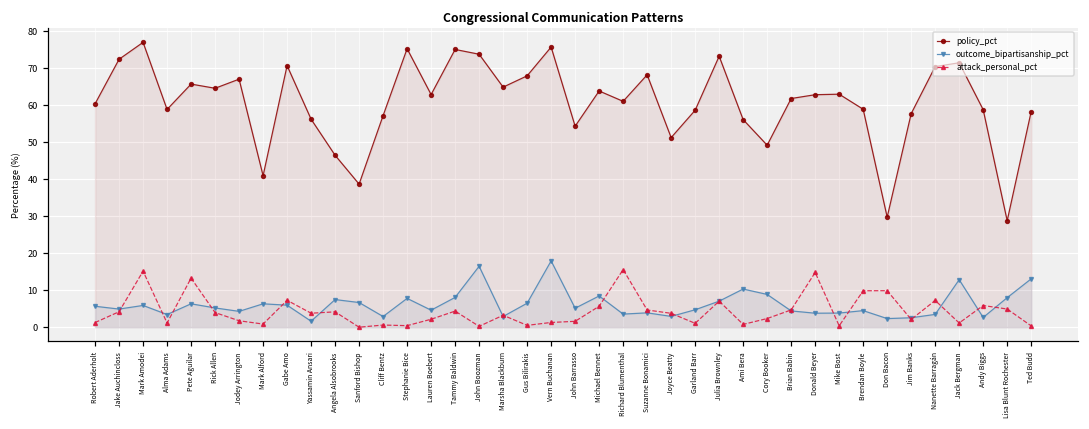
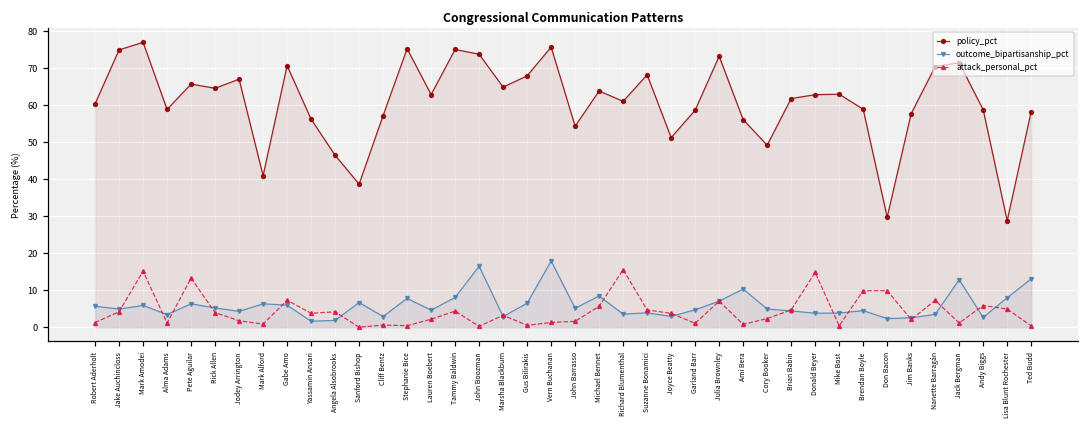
  {
    "policy_pct": {
      "Robert Aderholt": 60,
-     "Jake Auchincloss": 72,
+     "Jake Auchincloss": 75,
      "Mark Amodei": 77,
      "Alma Adams": 59,
      "Pete Aguilar": 66,
      "Rick Allen": 65,
      "Jodey Arrington": 67,
      "Mark Alford": 41,
      "Gabe Amo": 71,
      "Yassamin Ansari": 56,
      "Angela Alsobrooks": 46,
      "Sanford Bishop": 39,
      "Cliff Bentz": 57,
      "Stephanie Bice": 75,
      "Lauren Boebert": 63,
      "Tammy Baldwin": 75,
      "John Boozman": 74,
      "Marsha Blackburn": 65,
      "Gus Bilirakis": 68,
      "Vern Buchanan": 76,
      "John Barrasso": 54,
      "Michael Bennet": 64,
      "Richard Blumenthal": 61,
      "Suzanne Bonamici": 68,
      "Joyce Beatty": 51,
      "Garland Barr": 59,
      "Julia Brownley": 73,
      "Ami Bera": 56,
      "Cory Booker": 49,
      "Brian Babin": 62,
      "Donald Beyer": 63,
      "Mike Bost": 63,
      "Brendan Boyle": 59,
      "Don Bacon": 30,
      "Jim Banks": 58,
      "Andy Biggs": 59,
      "Lisa Blunt Rochester": 29,
      "Ted Budd": 58
    },
    "outcome_bipartisanship_pct": {
      "Robert Aderholt": 6,
      "Mark Amodei": 6,
      "Alma Adams": 3,
      "Pete Aguilar": 6,
      "Rick Allen": 5,
      "Jodey Arrington": 4,
      "Mark Alford": 6,
      "Gabe Amo": 6,
      "Yassamin Ansari": 2,
-     "Angela Alsobrooks": 7,
+     "Angela Alsobrooks": 2,
      "Sanford Bishop": 7,
      "Cliff Bentz": 3,
      "Stephanie Bice": 8,
      "Lauren Boebert": 5,
      "Tammy Baldwin": 8,
      "John Boozman": 16,
      "Gus Bilirakis": 6,
      "Vern Buchanan": 18,
      "John Barrasso": 5,
      "Michael Bennet": 8,
      "Richard Blumenthal": 4,
      "Suzanne Bonamici": 4,
      "Joyce Beatty": 3,
      "Garland Barr": 5,
      "Ami Bera": 10,
-     "Cory Booker": 9,
+     "Cory Booker": 5,
      "Donald Beyer": 4,
      "Mike Bost": 4,
      "Brendan Boyle": 4,
      "Don Bacon": 2,
      "Nanette Barragán": 3,
      "Jack Bergman": 13,
      "Andy Biggs": 3,
      "Lisa Blunt Rochester": 8,
      "Ted Budd": 13
    },
    "attack_personal_pct": {
      "Robert Aderholt": 1,
      "Mark Amodei": 15,
      "Alma Adams": 1,
      "Pete Aguilar": 13,
      "Rick Allen": 4,
      "Jodey Arrington": 2,
      "Mark Alford": 1,
      "Gabe Amo": 7,
      "Yassamin Ansari": 4,
      "Angela Alsobrooks": 4,
      "Sanford Bishop": 0,
      "Cliff Bentz": 1,
      "Stephanie Bice": 0,
      "Lauren Boebert": 2,
      "Tammy Baldwin": 4,
      "John Boozman": 0,
      "Gus Bilirakis": 1,
      "Vern Buchanan": 1,
      "John Barrasso": 2,
      "Michael Bennet": 6,
      "Richard Blumenthal": 16,
      "Suzanne Bonamici": 5,
      "Joyce Beatty": 4,
      "Garland Barr": 1,
      "Ami Bera": 1,
      "Cory Booker": 2,
      "Donald Beyer": 15,
      "Mike Bost": 0,
      "Brendan Boyle": 10,
      "Don Bacon": 10,
      "Nanette Barragán": 7,
      "Jack Bergman": 1,
      "Andy Biggs": 6,
      "Lisa Blunt Rochester": 5,
      "Ted Budd": 0
    }
  }
